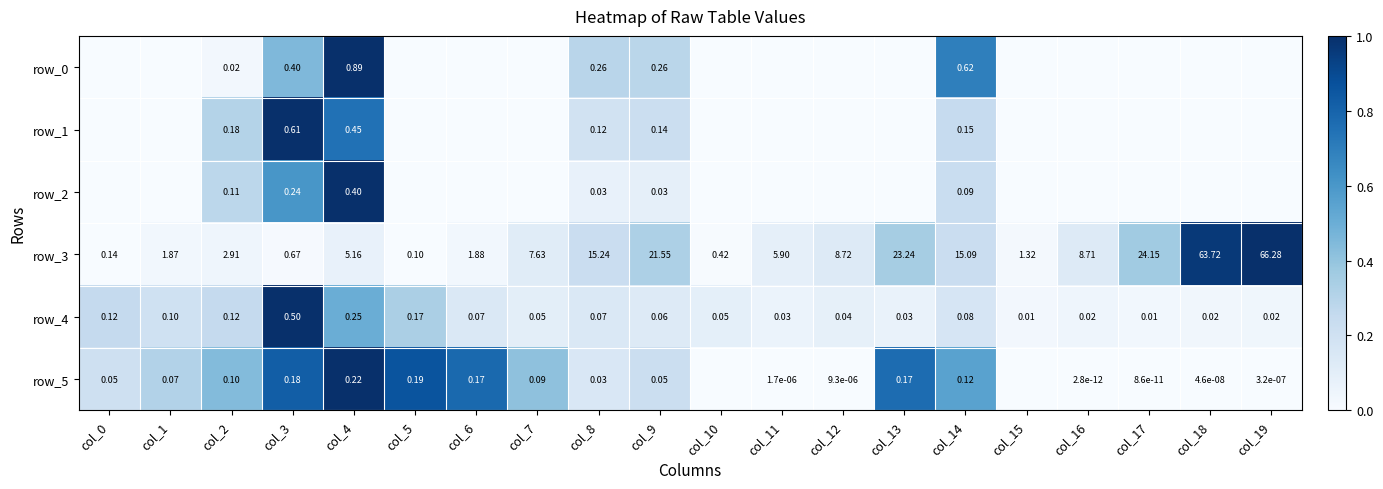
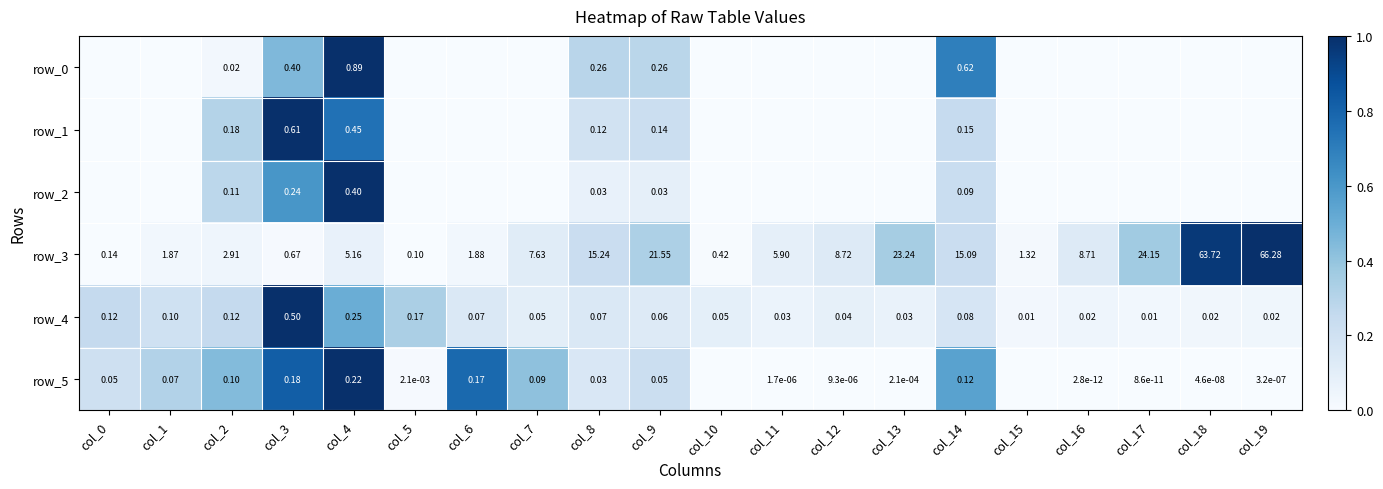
  {
    "row_0": {
      "col_2": "0.02",
      "col_3": "0.40",
      "col_4": "0.89",
      "col_8": "0.26",
      "col_9": "0.26",
      "col_14": "0.62"
    },
    "row_1": {
      "col_2": "0.18",
      "col_3": "0.61",
      "col_4": "0.45",
      "col_8": "0.12",
      "col_9": "0.14",
      "col_14": "0.15"
    },
    "row_2": {
      "col_2": "0.11",
      "col_3": "0.24",
      "col_4": "0.40",
      "col_8": "0.03",
      "col_9": "0.03",
      "col_14": "0.09"
    },
    "row_3": {
      "col_0": "0.14",
      "col_1": "1.87",
      "col_2": "2.91",
      "col_3": "0.67",
      "col_4": "5.16",
      "col_5": "0.10",
      "col_6": "1.88",
      "col_7": "7.63",
      "col_8": "15.24",
      "col_9": "21.55",
      "col_10": "0.42",
      "col_11": "5.90",
      "col_12": "8.72",
      "col_13": "23.24",
      "col_14": "15.09",
      "col_15": "1.32",
      "col_16": "8.71",
      "col_17": "24.15",
      "col_18": "63.72",
      "col_19": "66.28"
    },
    "row_4": {
      "col_0": "0.12",
      "col_1": "0.10",
      "col_2": "0.12",
      "col_3": "0.50",
      "col_4": "0.25",
      "col_5": "0.17",
      "col_6": "0.07",
      "col_7": "0.05",
      "col_8": "0.07",
      "col_9": "0.06",
      "col_10": "0.05",
      "col_11": "0.03",
      "col_12": "0.04",
      "col_13": "0.03",
      "col_14": "0.08",
      "col_15": "0.01",
      "col_16": "0.02",
      "col_17": "0.01",
      "col_18": "0.02",
      "col_19": "0.02"
    },
    "row_5": {
      "col_0": "0.05",
      "col_1": "0.07",
      "col_2": "0.10",
      "col_3": "0.18",
      "col_4": "0.22",
-     "col_5": "0.19",
+     "col_5": "2.1e-03",
      "col_6": "0.17",
      "col_7": "0.09",
      "col_8": "0.03",
      "col_9": "0.05",
      "col_11": "1.7e-06",
      "col_12": "9.3e-06",
-     "col_13": "0.17",
+     "col_13": "2.1e-04",
      "col_14": "0.12",
      "col_16": "2.8e-12",
      "col_17": "8.6e-11",
      "col_18": "4.6e-08",
      "col_19": "3.2e-07"
    }
  }
